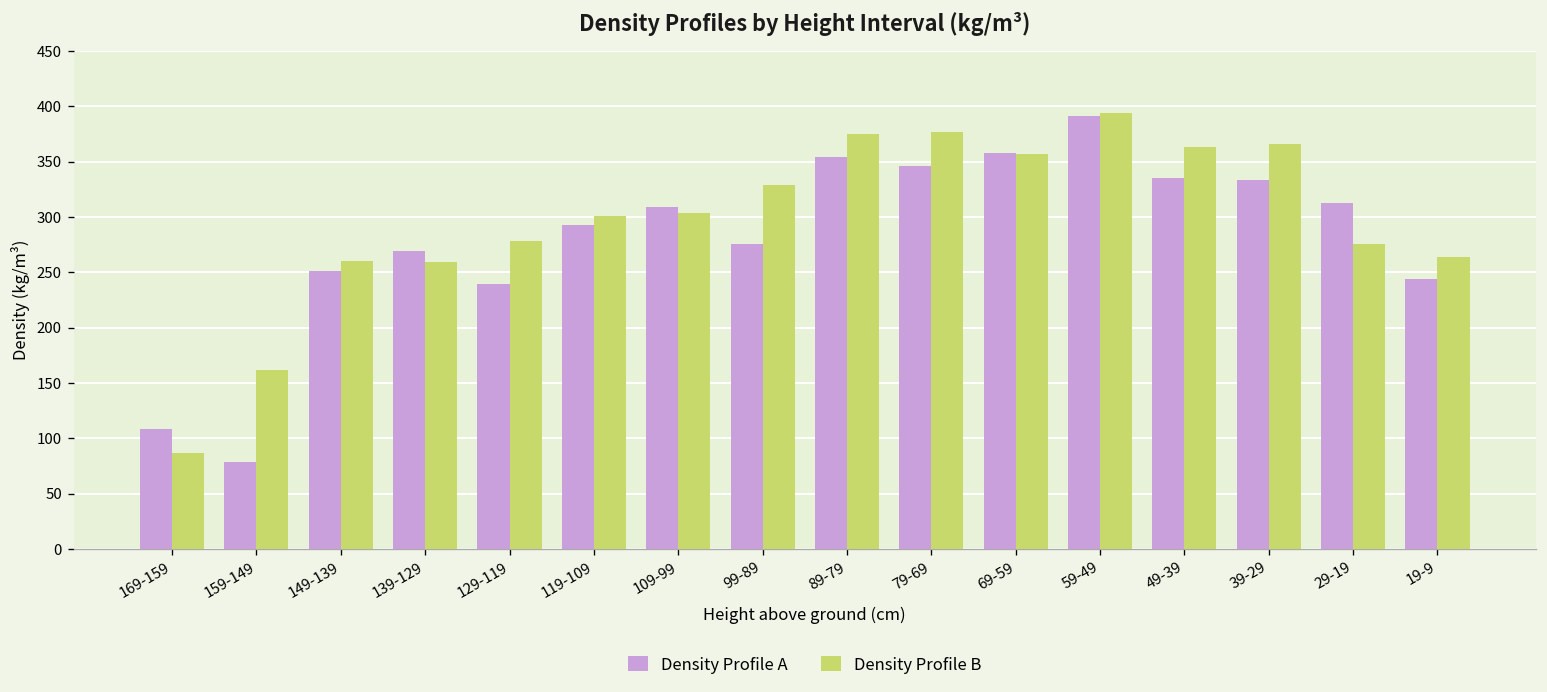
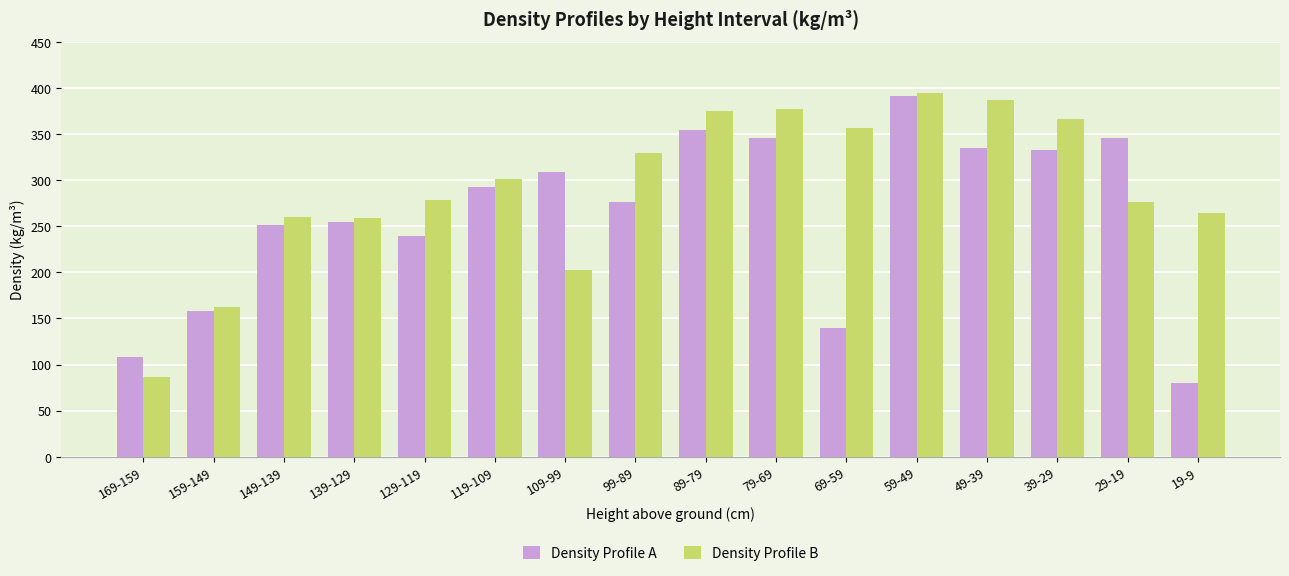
  {
    "Density Profile A": {
      "169-159": 110,
-     "159-149": 80,
+     "159-149": 160,
      "149-139": 250,
-     "139-129": 270,
+     "139-129": 260,
      "129-119": 240,
      "119-109": 290,
      "109-99": 310,
      "99-89": 280,
      "89-79": 350,
      "79-69": 350,
-     "69-59": 360,
+     "69-59": 140,
      "59-49": 390,
      "49-39": 340,
      "39-29": 330,
-     "29-19": 310,
-     "19-9": 240
+     "29-19": 350,
+     "19-9": 80
    },
    "Density Profile B": {
      "169-159": 90,
      "159-149": 160,
      "149-139": 260,
      "139-129": 260,
      "129-119": 280,
      "119-109": 300,
-     "109-99": 300,
+     "109-99": 200,
      "99-89": 330,
      "89-79": 380,
      "79-69": 380,
      "69-59": 360,
      "59-49": 390,
-     "49-39": 360,
+     "49-39": 390,
      "39-29": 370,
      "29-19": 280,
      "19-9": 260
    }
  }
